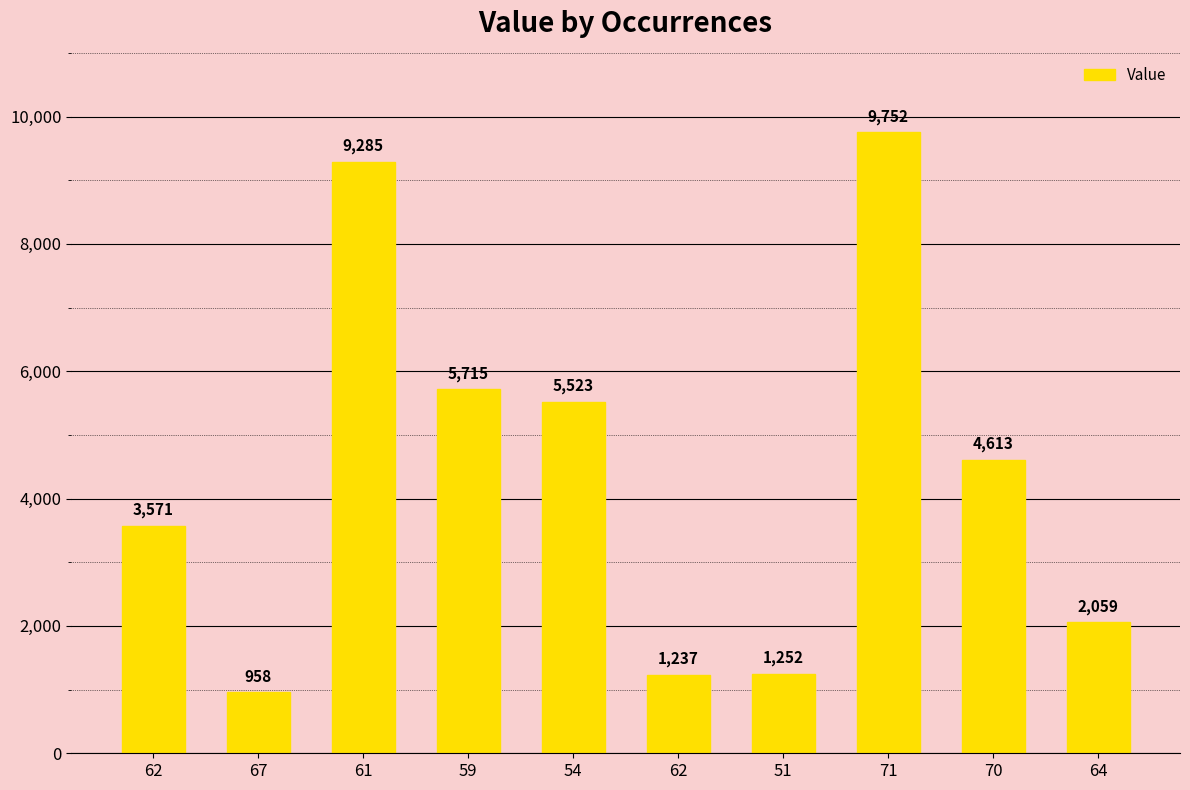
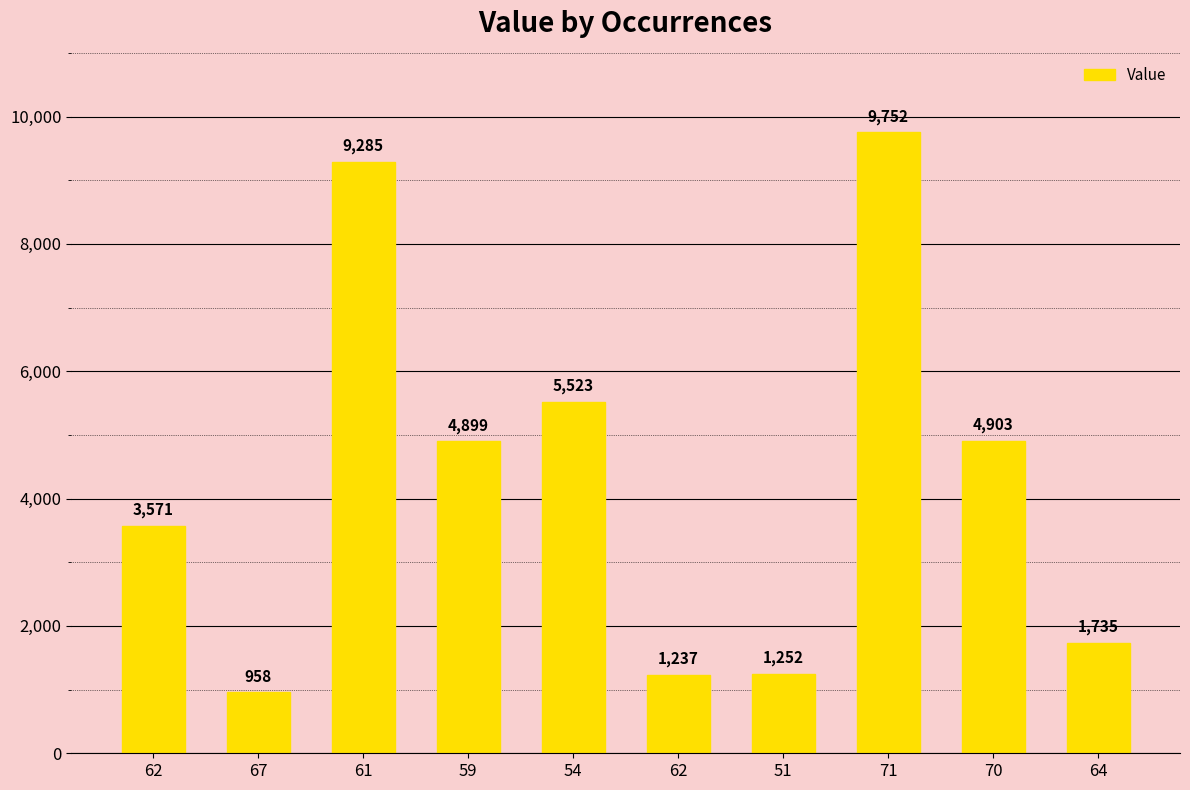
  {
    "67": "958",
    "61": "9,285",
-   "59": "5,715",
+   "59": "4,899",
    "54": "5,523",
    "51": "1,252",
    "71": "9,752",
-   "70": "4,613",
-   "64": "2,059"
+   "70": "4,903",
+   "64": "1,735"
  }
